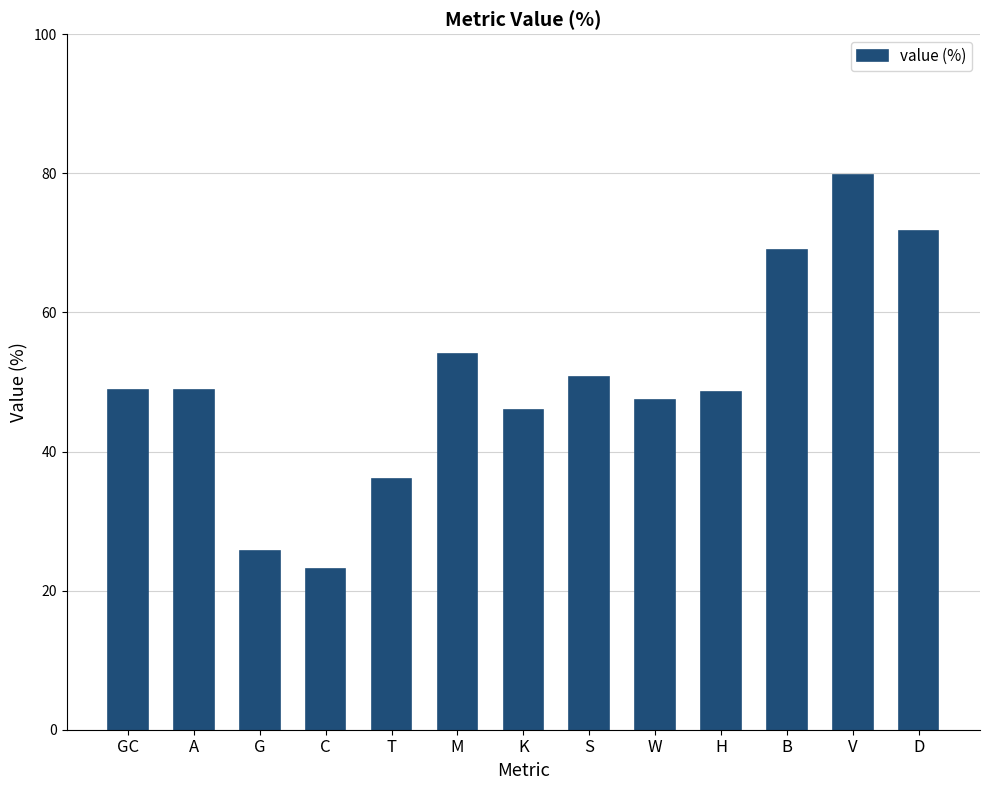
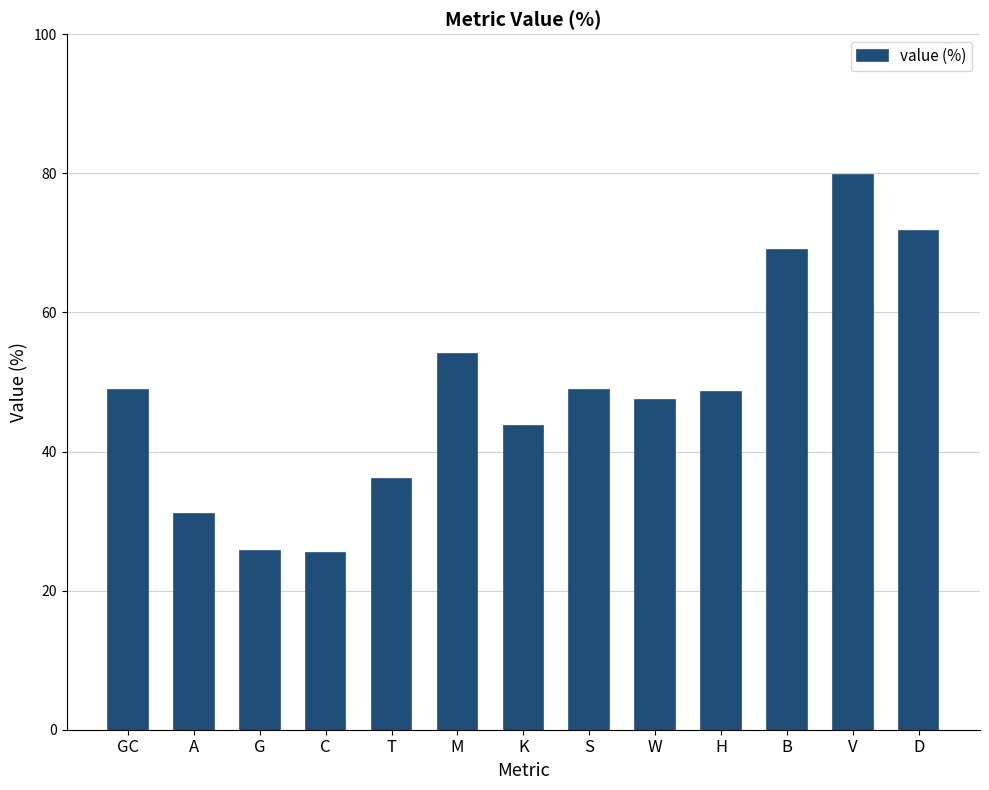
  {
    "GC": 49,
-   "A": 49,
+   "A": 31,
    "G": 26,
-   "C": 23,
+   "C": 25,
    "T": 36,
    "M": 54,
-   "K": 46,
-   "S": 51,
+   "K": 44,
+   "S": 49,
    "W": 47,
    "H": 49,
    "B": 69,
    "V": 80,
    "D": 72
  }
